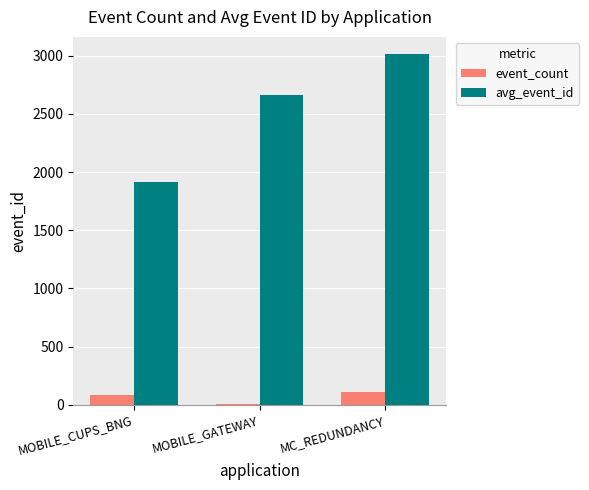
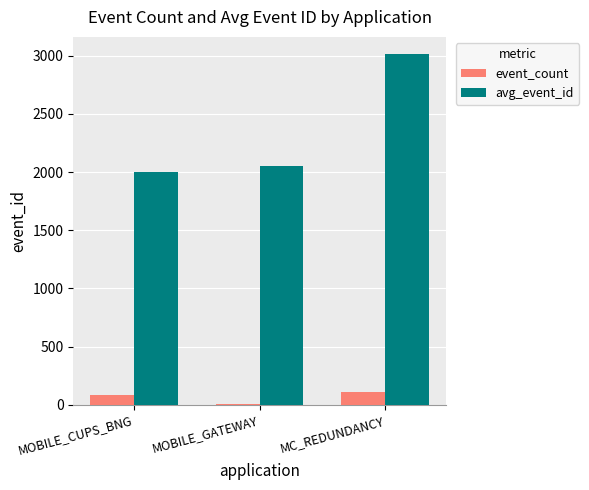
  {
    "event_count": {
      "MOBILE_CUPS_BNG": 80,
      "MC_REDUNDANCY": 110
    },
    "avg_event_id": {
-     "MOBILE_CUPS_BNG": 1920,
-     "MOBILE_GATEWAY": 2660,
+     "MOBILE_CUPS_BNG": 2000,
+     "MOBILE_GATEWAY": 2050,
      "MC_REDUNDANCY": 3010
    }
  }
